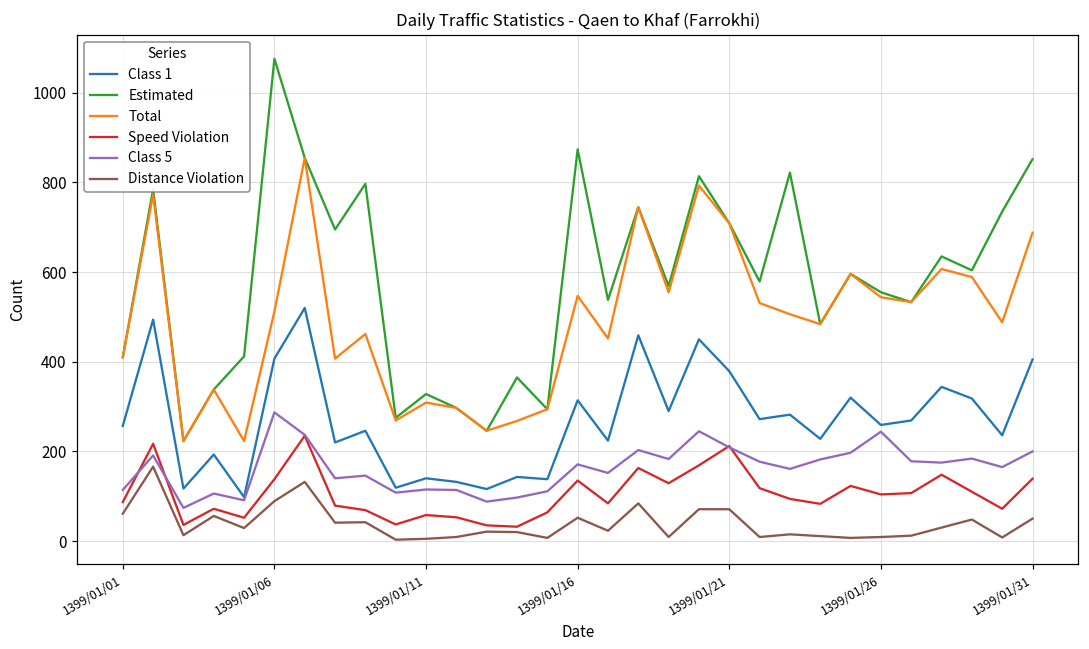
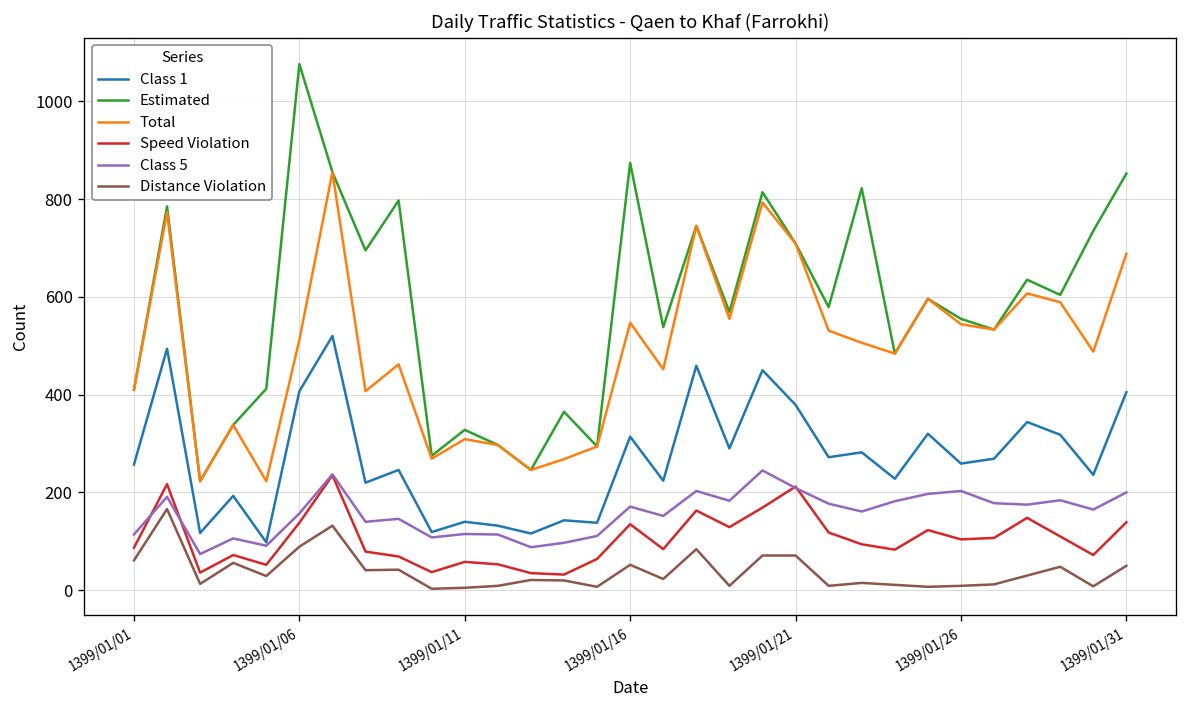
  {
    "Class 1": {
      "1399/01/01": 260,
      "1399/01/06": 410,
      "1399/01/11": 140,
      "1399/01/16": 310,
      "1399/01/21": 380,
      "1399/01/26": 260,
      "1399/01/31": 410
    },
    "Estimated": {
      "1399/01/06": 1080,
      "1399/01/11": 330,
      "1399/01/16": 870,
      "1399/01/26": 560,
      "1399/01/31": 850
    },
    "Total": {
      "1399/01/06": 510,
      "1399/01/11": 310,
      "1399/01/16": 550,
      "1399/01/26": 540,
      "1399/01/31": 690
    },
    "Speed Violation": {
      "1399/01/01": 90,
      "1399/01/06": 140,
      "1399/01/11": 60,
      "1399/01/16": 140,
      "1399/01/26": 100,
      "1399/01/31": 140
    },
    "Class 5": {
      "1399/01/01": 110,
-     "1399/01/06": 290,
+     "1399/01/06": 160,
      "1399/01/11": 120,
      "1399/01/16": 170,
-     "1399/01/26": 240,
+     "1399/01/26": 200,
      "1399/01/31": 200
    },
    "Distance Violation": {
      "1399/01/01": 60,
      "1399/01/06": 90,
      "1399/01/11": 10,
      "1399/01/16": 50,
      "1399/01/21": 70,
      "1399/01/26": 10,
      "1399/01/31": 50
    }
  }
